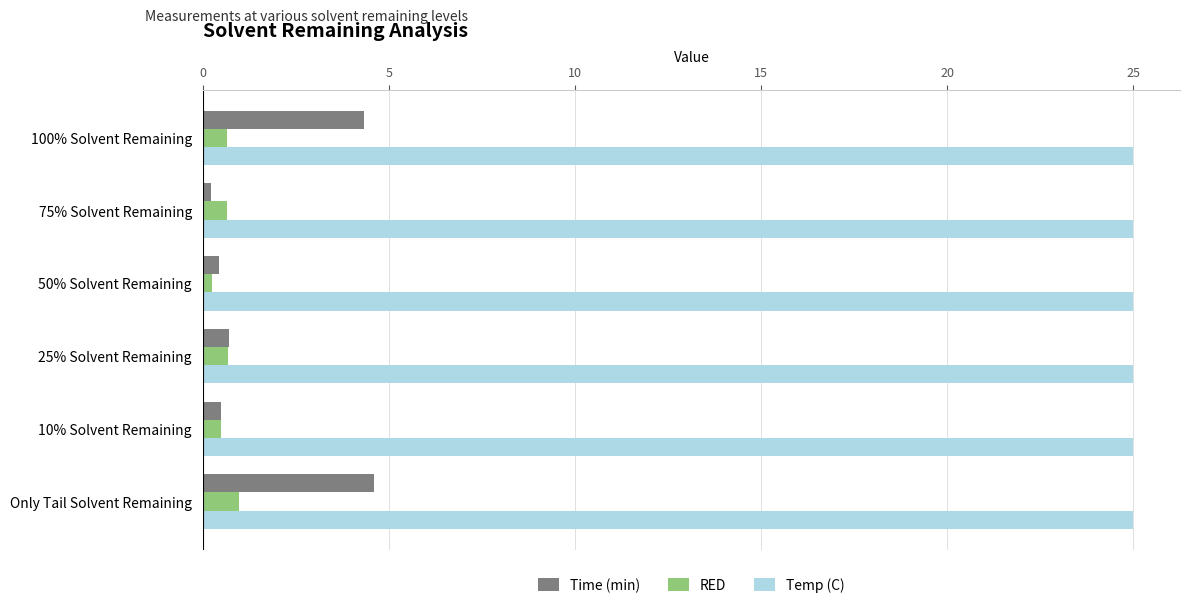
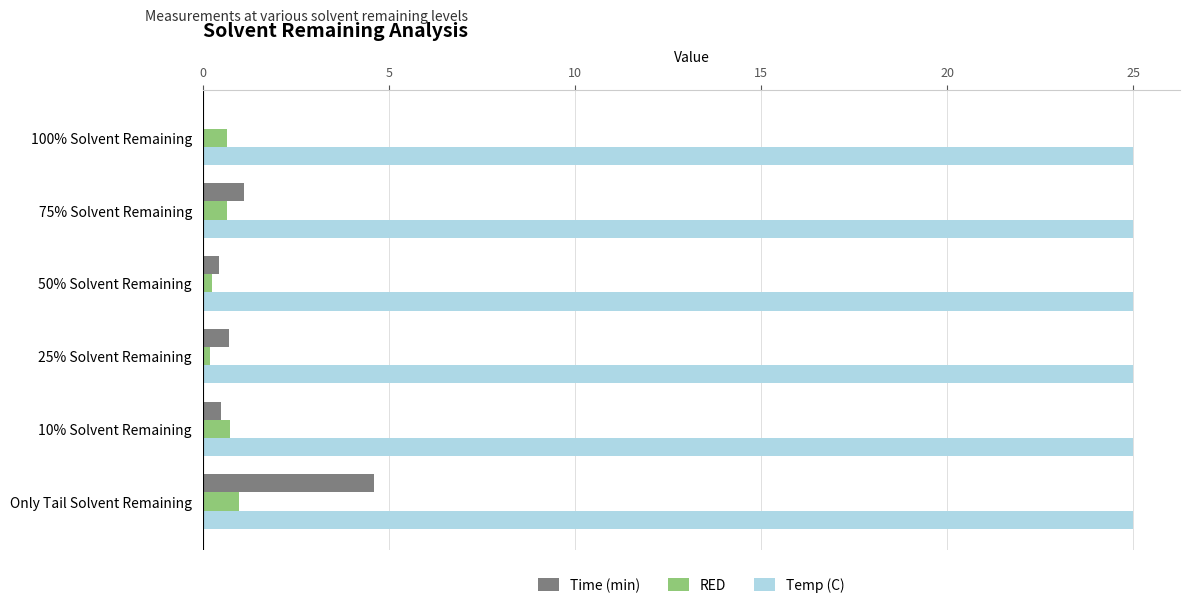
  {
    "Time (min)": {
-     "100% Solvent Remaining": 4.3,
-     "75% Solvent Remaining": 0.2,
+     "100% Solvent Remaining": 0.0,
+     "75% Solvent Remaining": 1.1,
      "50% Solvent Remaining": 0.4,
      "25% Solvent Remaining": 0.7,
      "10% Solvent Remaining": 0.5,
      "Only Tail Solvent Remaining": 4.6
    },
    "RED": {
      "100% Solvent Remaining": 0.6,
      "75% Solvent Remaining": 0.6,
      "50% Solvent Remaining": 0.2,
-     "25% Solvent Remaining": 0.7,
-     "10% Solvent Remaining": 0.5,
+     "25% Solvent Remaining": 0.2,
+     "10% Solvent Remaining": 0.7,
      "Only Tail Solvent Remaining": 1.0
    },
    "Temp (C)": {
      "100% Solvent Remaining": 25.0,
      "75% Solvent Remaining": 25.0,
      "50% Solvent Remaining": 25.0,
      "25% Solvent Remaining": 25.0,
      "10% Solvent Remaining": 25.0,
      "Only Tail Solvent Remaining": 25.0
    }
  }
